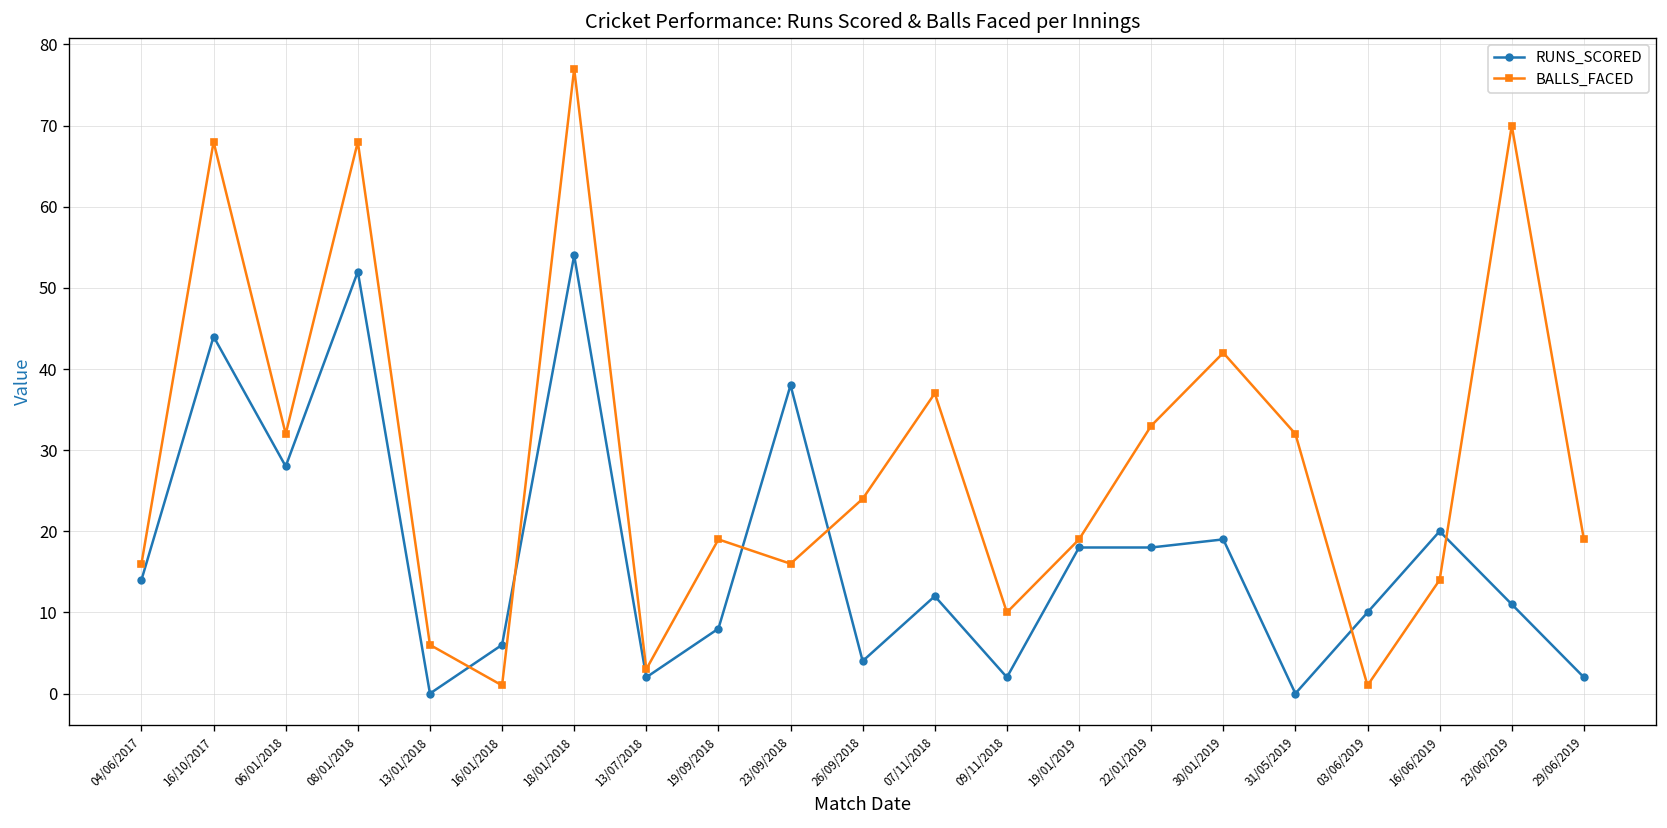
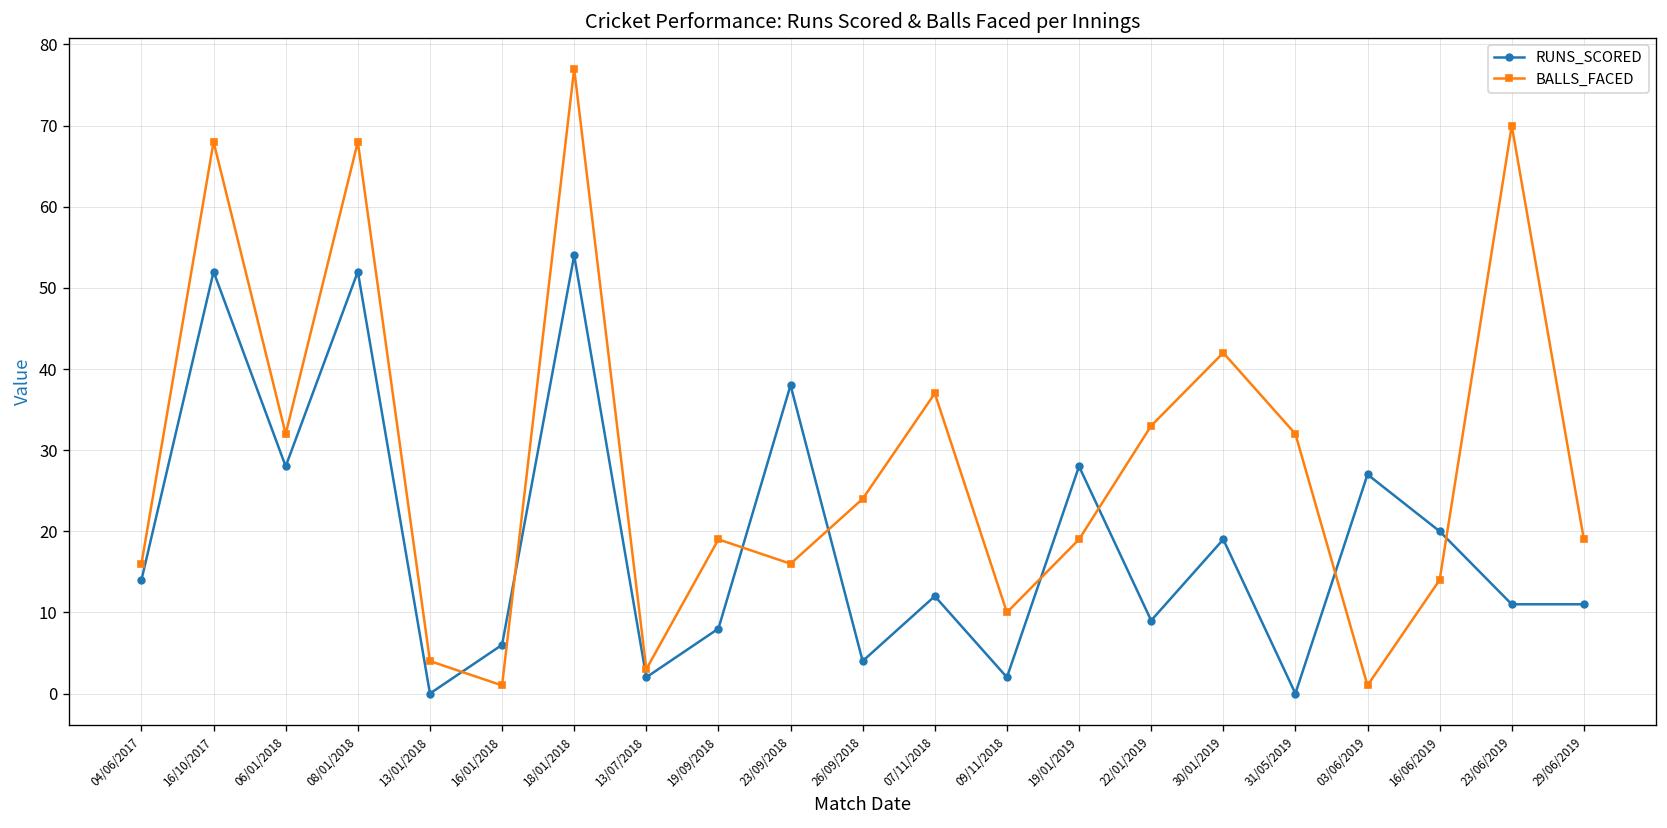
  {
    "RUNS_SCORED": {
      "04/06/2017": 14,
-     "16/10/2017": 44,
+     "16/10/2017": 52,
      "06/01/2018": 28,
      "08/01/2018": 52,
      "13/01/2018": 0,
      "16/01/2018": 6,
      "18/01/2018": 54,
      "13/07/2018": 2,
      "19/09/2018": 8,
      "23/09/2018": 38,
      "26/09/2018": 4,
      "07/11/2018": 12,
      "09/11/2018": 2,
-     "19/01/2019": 18,
-     "22/01/2019": 18,
+     "19/01/2019": 28,
+     "22/01/2019": 9,
      "30/01/2019": 19,
      "31/05/2019": 0,
-     "03/06/2019": 10,
+     "03/06/2019": 27,
      "16/06/2019": 20,
      "23/06/2019": 11,
-     "29/06/2019": 2
+     "29/06/2019": 11
    },
    "BALLS_FACED": {
      "04/06/2017": 16,
      "16/10/2017": 68,
      "06/01/2018": 32,
      "08/01/2018": 68,
-     "13/01/2018": 6,
+     "13/01/2018": 4,
      "16/01/2018": 1,
      "18/01/2018": 77,
      "13/07/2018": 3,
      "19/09/2018": 19,
      "23/09/2018": 16,
      "26/09/2018": 24,
      "07/11/2018": 37,
      "09/11/2018": 10,
      "19/01/2019": 19,
      "22/01/2019": 33,
      "30/01/2019": 42,
      "31/05/2019": 32,
      "03/06/2019": 1,
      "16/06/2019": 14,
      "23/06/2019": 70,
      "29/06/2019": 19
    }
  }
